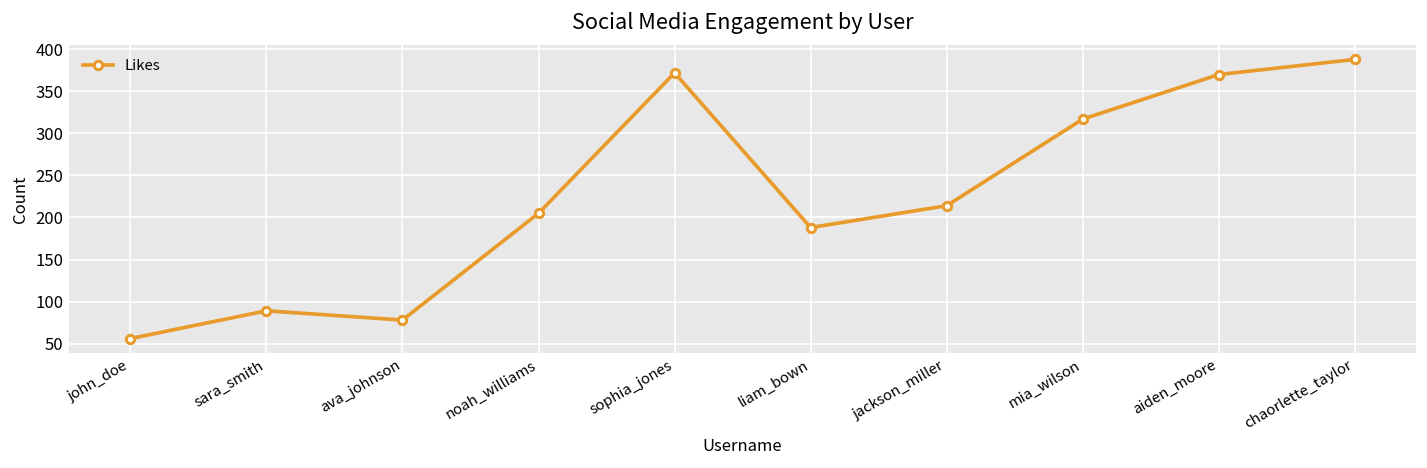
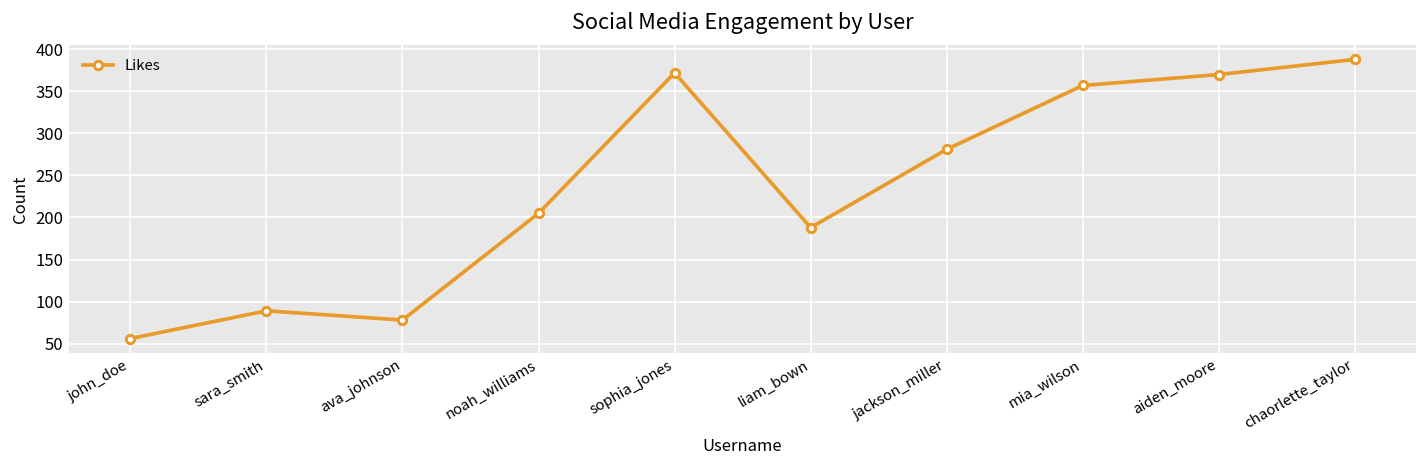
  {
    "john_doe": 60,
    "sara_smith": 90,
    "ava_johnson": 80,
    "noah_williams": 210,
    "sophia_jones": 370,
    "liam_bown": 190,
-   "jackson_miller": 210,
-   "mia_wilson": 320,
+   "jackson_miller": 280,
+   "mia_wilson": 360,
    "aiden_moore": 370,
    "chaorlette_taylor": 390
  }
